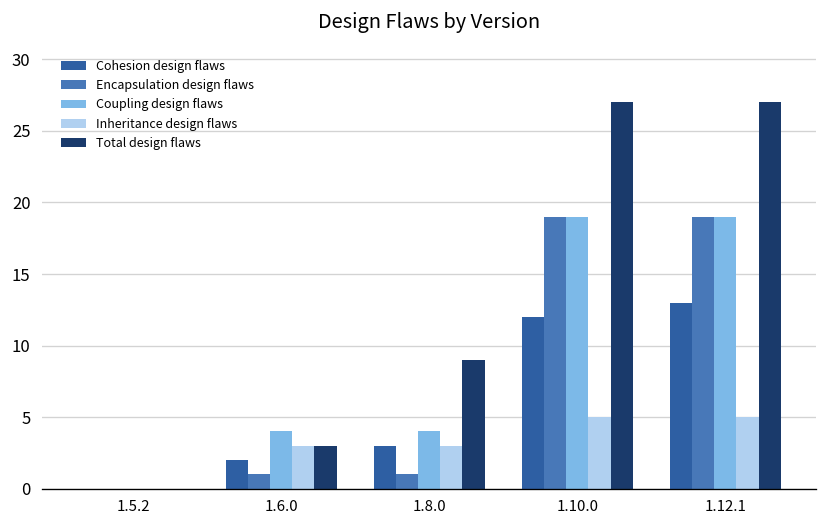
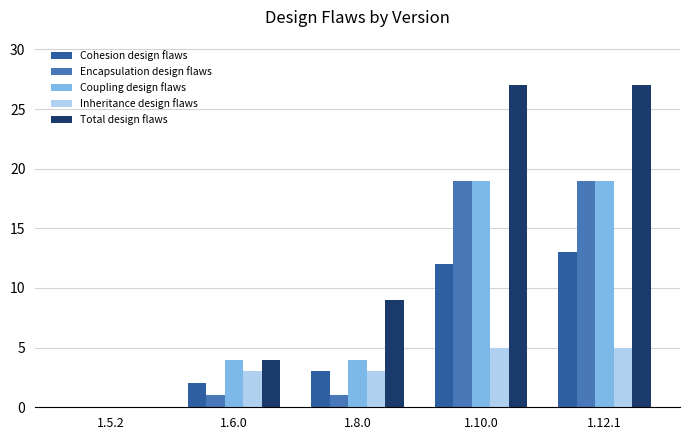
  {
    "Total design flaws": {
      "1.5.2": 0,
-     "1.6.0": 3,
+     "1.6.0": 4,
      "1.8.0": 9,
      "1.10.0": 27,
      "1.12.1": 27
    }
  }
